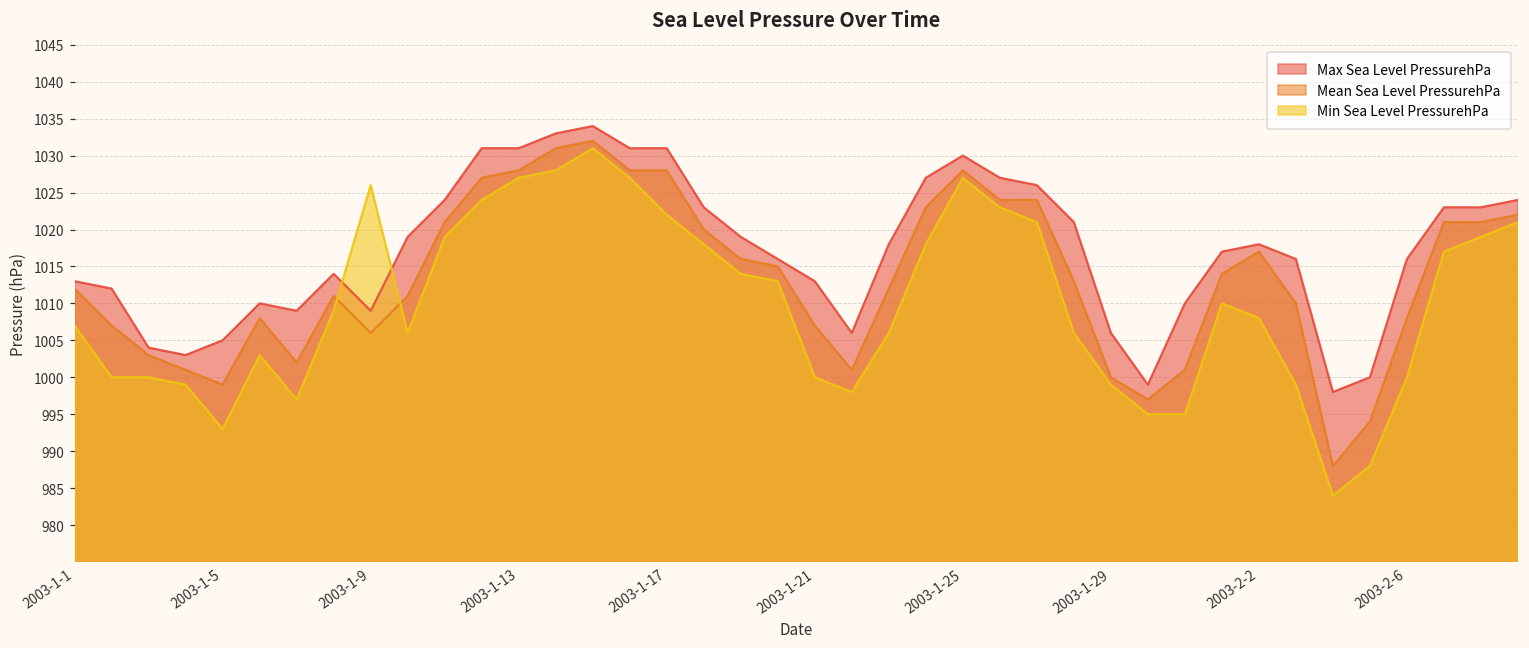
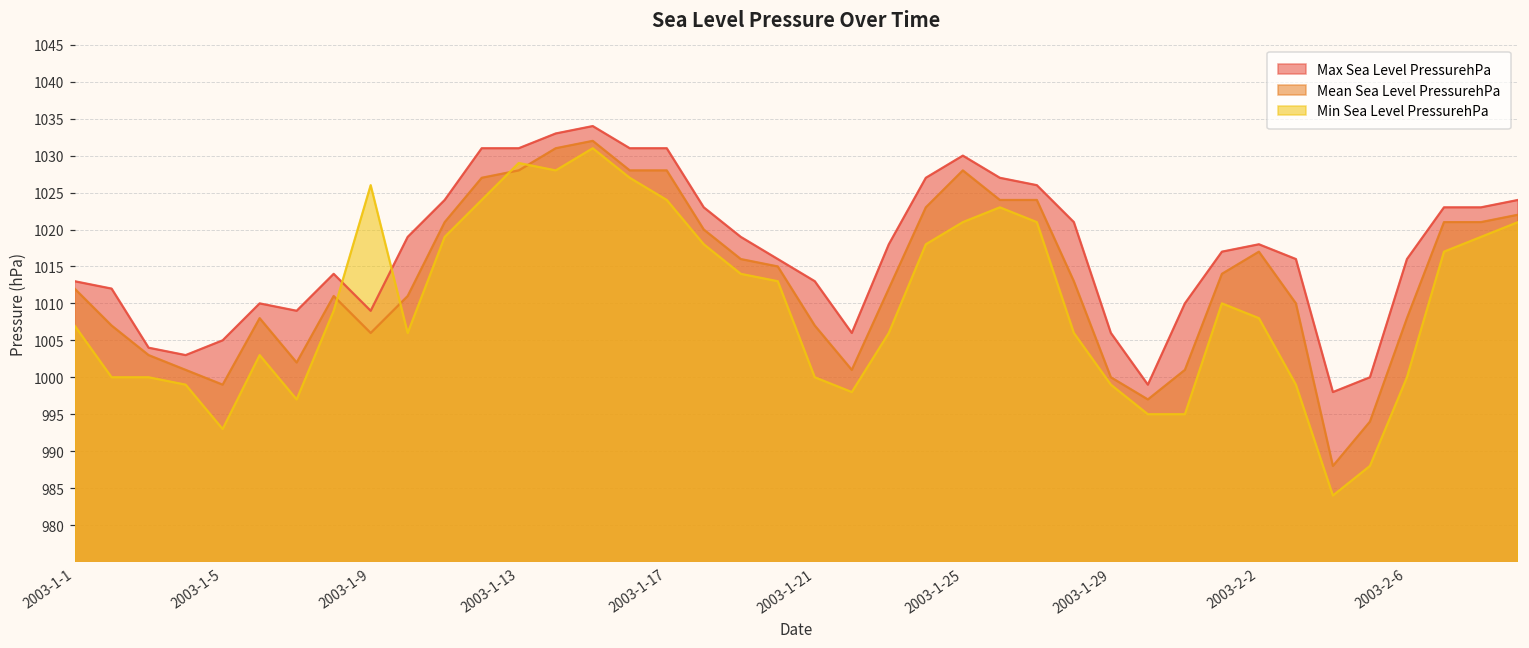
  {
    "Min Sea Level PressurehPa": {
      "2003-1-1": 1007,
      "2003-1-5": 993,
      "2003-1-9": 1026,
-     "2003-1-13": 1027,
-     "2003-1-17": 1022,
+     "2003-1-13": 1029,
+     "2003-1-17": 1024,
      "2003-1-21": 1000,
-     "2003-1-25": 1027,
+     "2003-1-25": 1021,
      "2003-1-29": 999,
      "2003-2-2": 1008,
      "2003-2-6": 1000
    }
  }
